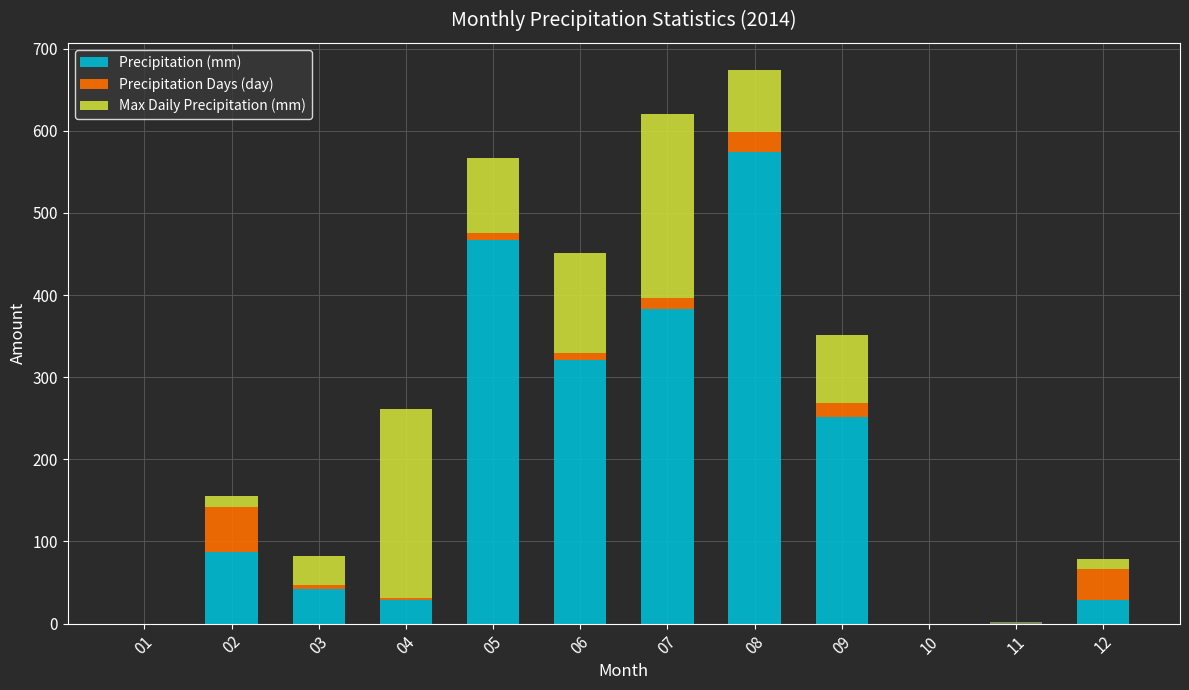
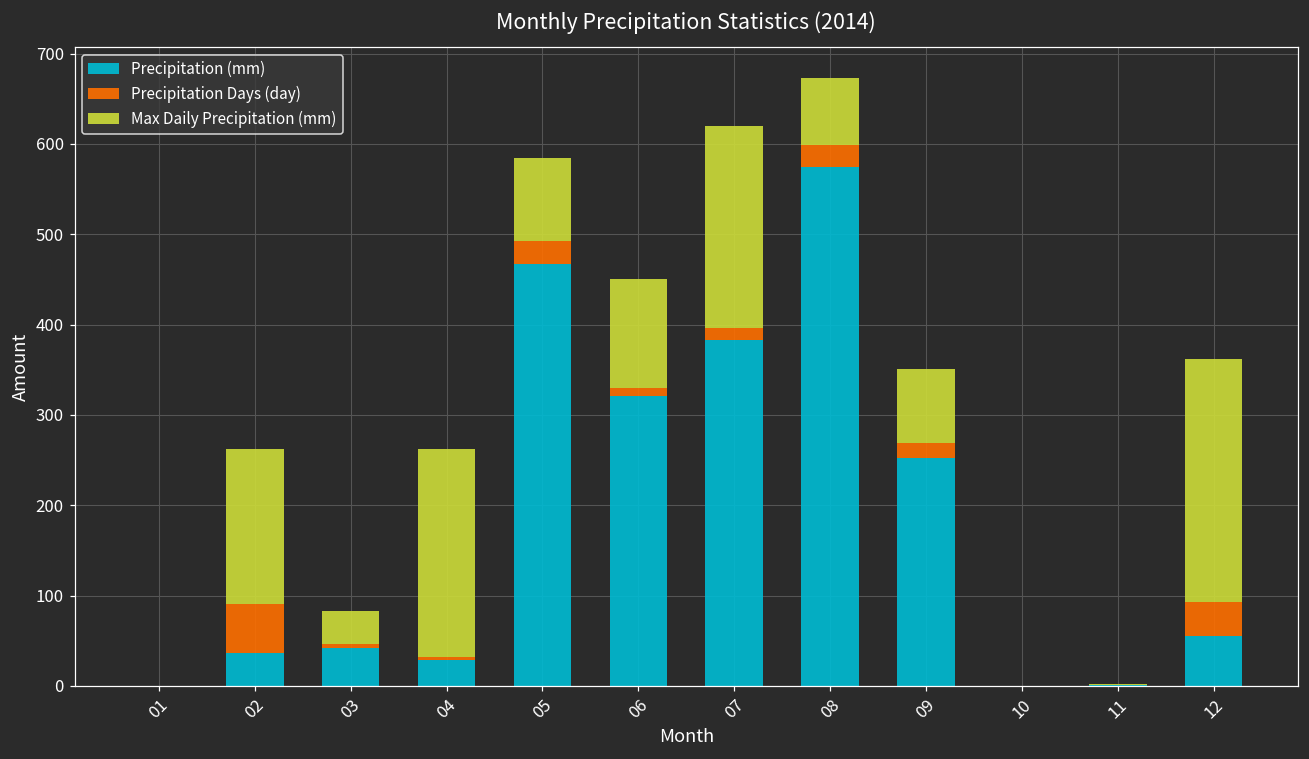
  {
    "Precipitation (mm)": {
      "01": 0,
-     "02": 90,
+     "02": 40,
      "03": 40,
      "04": 30,
      "05": 470,
      "06": 320,
      "07": 380,
      "08": 570,
      "09": 250,
      "10": 0,
-     "12": 30
+     "12": 60
    },
    "Precipitation Days (day)": {
      "01": 0,
      "02": 60,
      "03": 0,
-     "05": 10,
+     "05": 30,
      "06": 10,
      "07": 10,
      "08": 30,
      "09": 20,
      "10": 0,
      "12": 40
    },
    "Max Daily Precipitation (mm)": {
      "01": 0,
-     "02": 10,
+     "02": 170,
      "03": 40,
      "04": 230,
      "05": 90,
      "06": 120,
      "07": 220,
      "08": 70,
      "09": 80,
      "10": 0,
-     "12": 10
+     "12": 270
    }
  }
